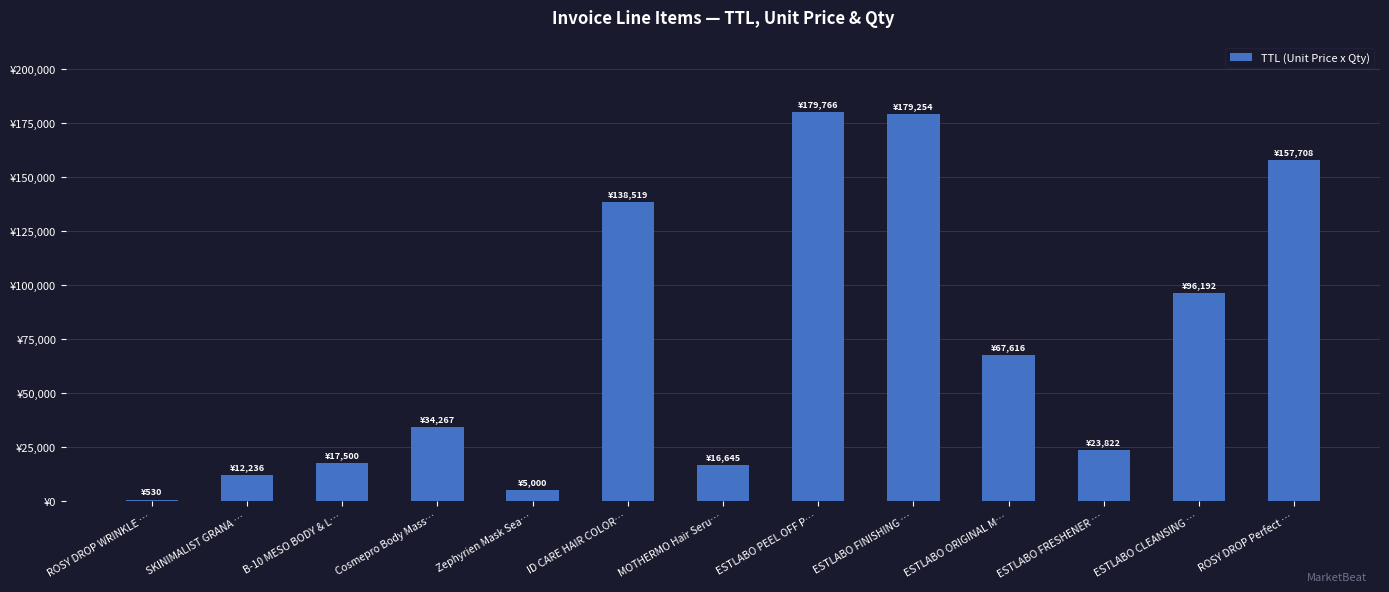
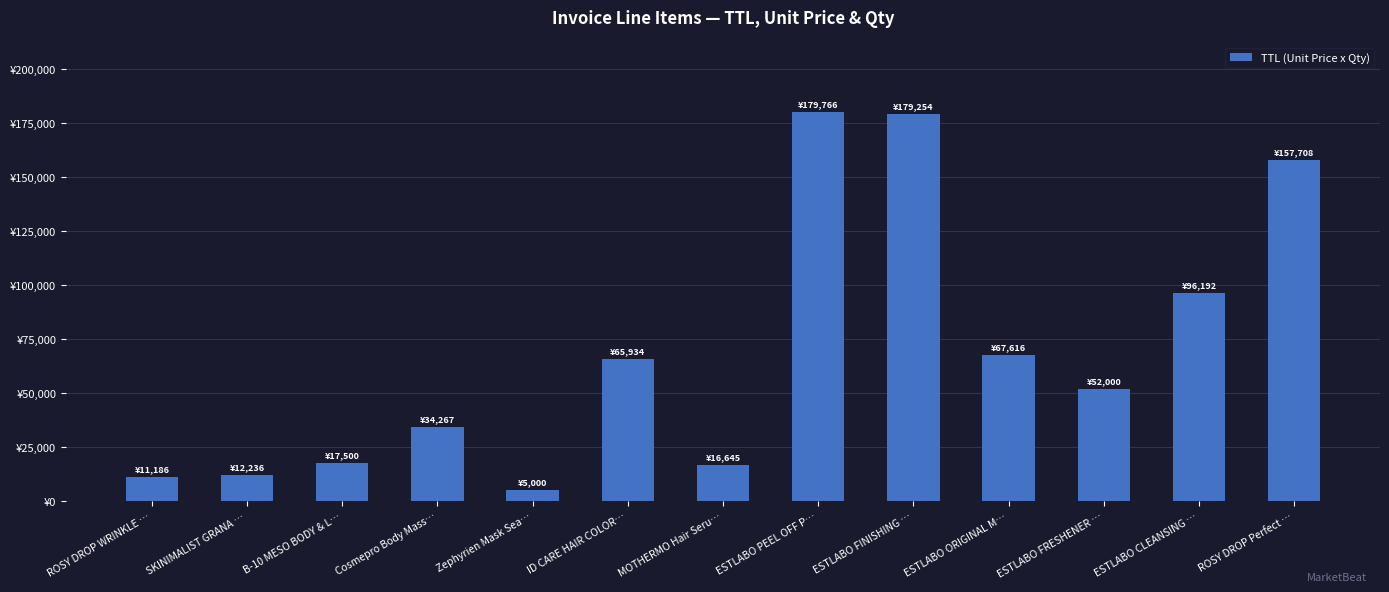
  {
-   "ROSY DROP WRINKLE …": "¥530",
+   "ROSY DROP WRINKLE …": "¥11,186",
    "SKINIMALIST GRANA …": "¥12,236",
    "B-10 MESO BODY & L…": "¥17,500",
    "Cosmepro Body Mass…": "¥34,267",
    "Zephyrien Mask Sea…": "¥5,000",
-   "ID CARE HAIR COLOR…": "¥138,519",
+   "ID CARE HAIR COLOR…": "¥65,934",
    "MOTHERMO Hair Seru…": "¥16,645",
    "ESTLABO PEEL OFF P…": "¥179,766",
    "ESTLABO FINISHING …": "¥179,254",
    "ESTLABO ORIGINAL M…": "¥67,616",
-   "ESTLABO FRESHENER …": "¥23,822",
+   "ESTLABO FRESHENER …": "¥52,000",
    "ESTLABO CLEANSING …": "¥96,192",
    "ROSY DROP Perfect …": "¥157,708"
  }
